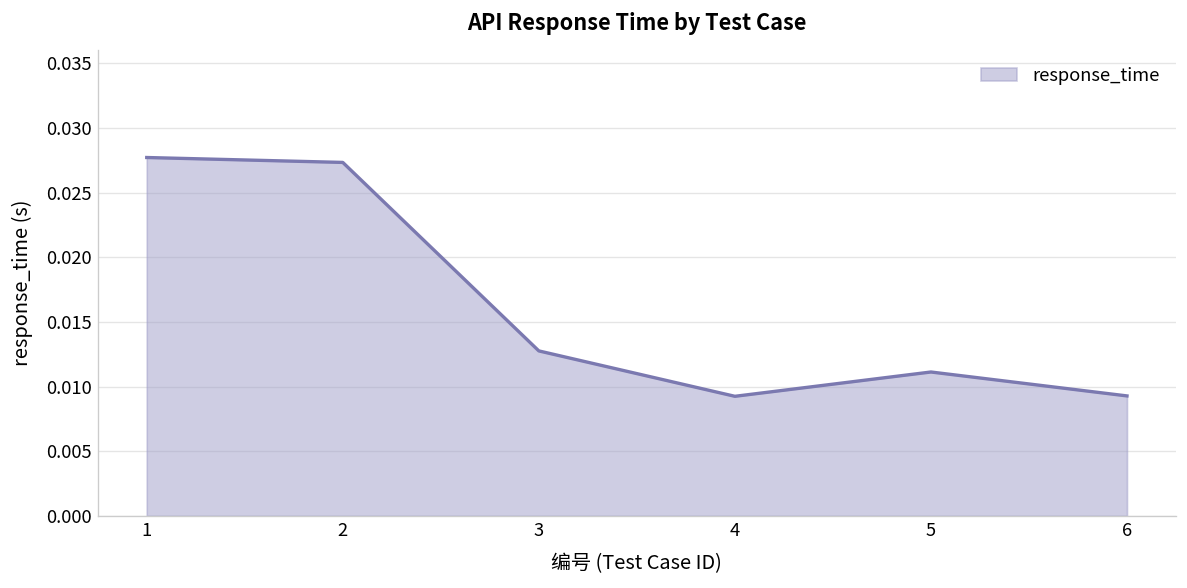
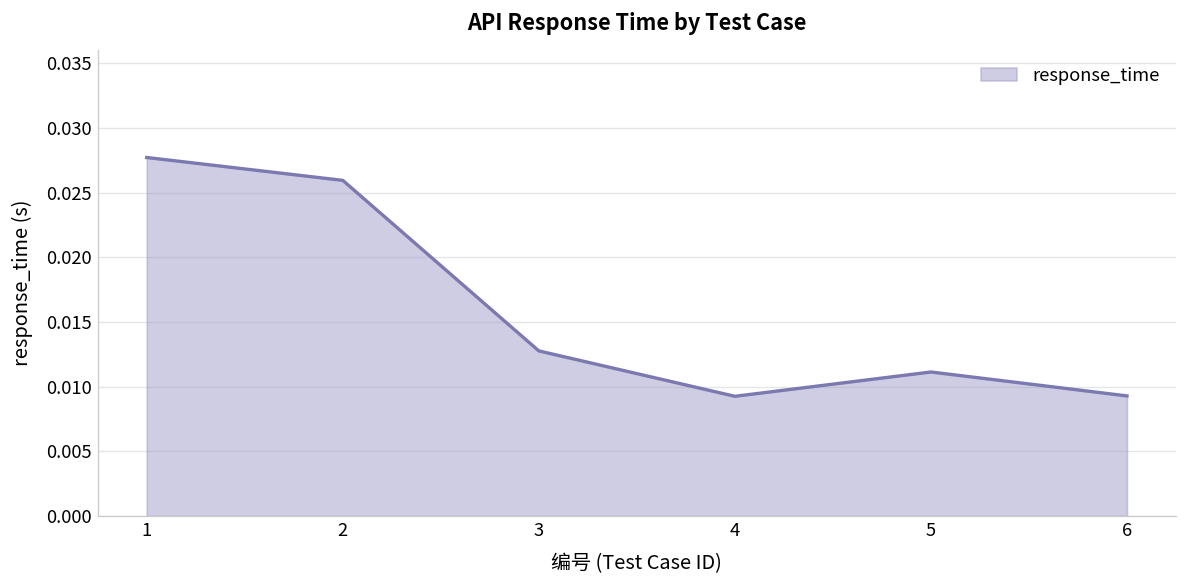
  {
    "1": 0.0277,
-   "2": 0.0273,
+   "2": 0.0260,
    "3": 0.0128,
    "4": 0.0092,
    "5": 0.0111,
    "6": 0.0093
  }
